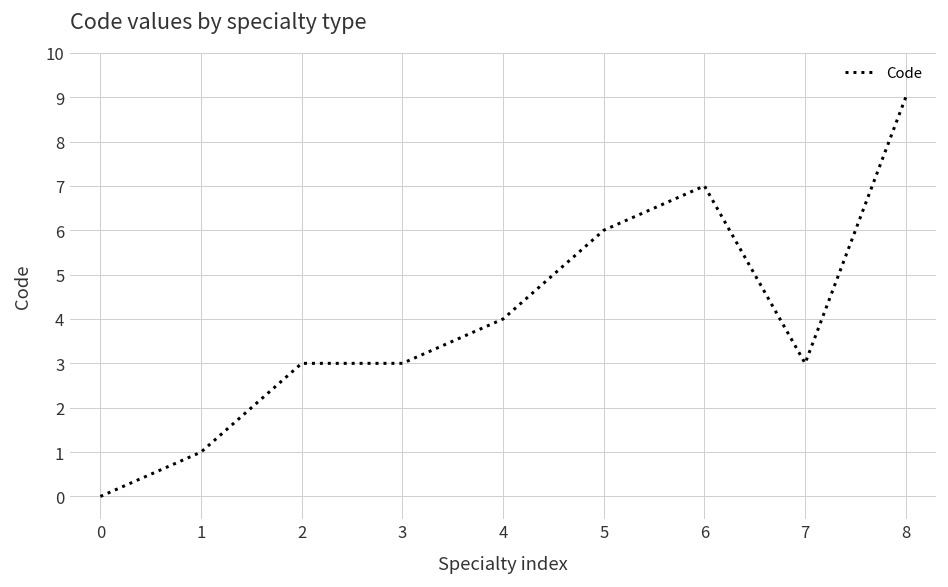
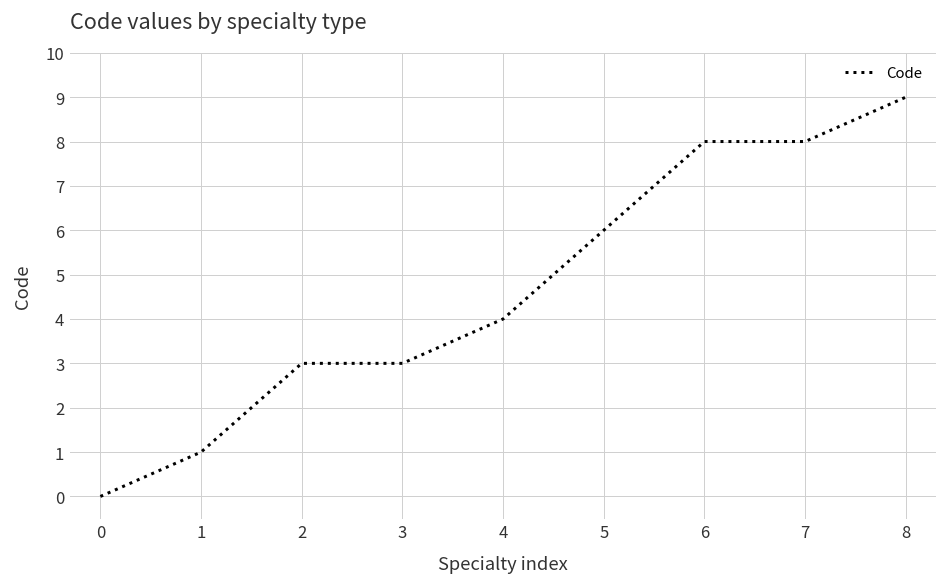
  {
    "0": 0,
    "1": 1,
    "2": 3,
    "3": 3,
    "4": 4,
    "5": 6,
-   "6": 7,
-   "7": 3,
+   "6": 8,
+   "7": 8,
    "8": 9
  }
